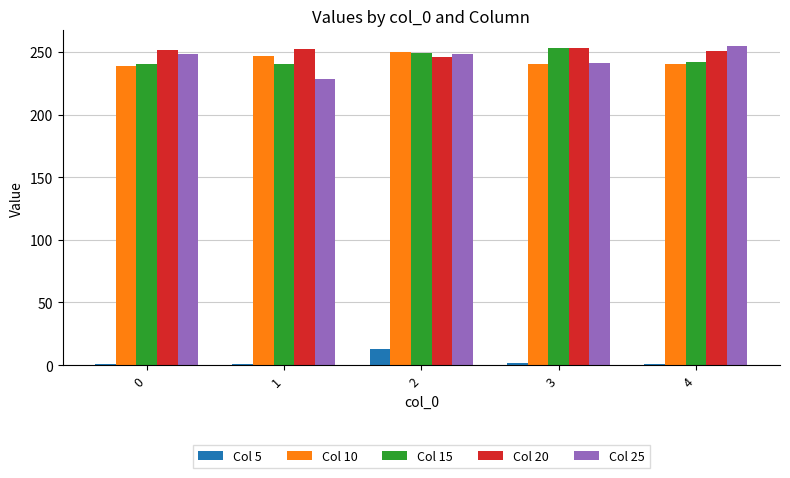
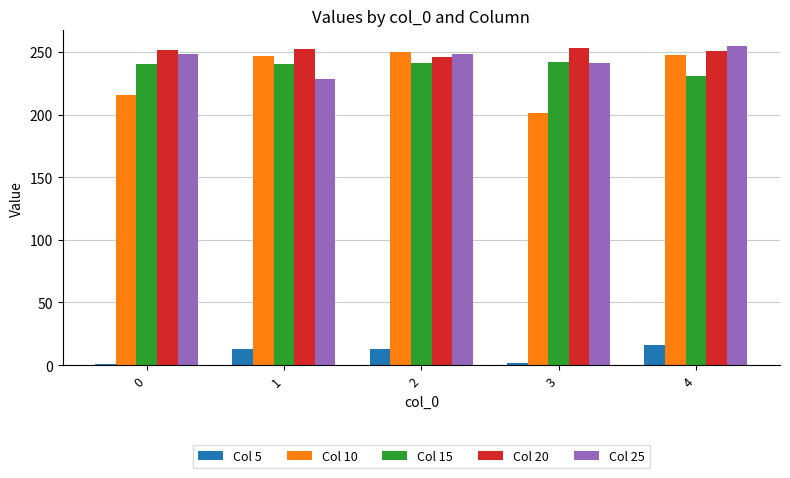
  {
    "Col 5": {
-     "1": 1,
+     "1": 13,
      "2": 13,
-     "4": 1
+     "4": 16
    },
    "Col 10": {
-     "0": 239,
+     "0": 216,
      "1": 247,
      "2": 250,
-     "3": 240,
-     "4": 240
+     "3": 201,
+     "4": 247
    },
    "Col 15": {
      "0": 240,
      "1": 241,
-     "2": 249,
-     "3": 253,
-     "4": 242
+     "2": 241,
+     "3": 242,
+     "4": 231
    },
    "Col 20": {
      "0": 251,
      "1": 252,
      "2": 246,
      "3": 253,
      "4": 251
    },
    "Col 25": {
      "0": 249,
      "1": 228,
      "2": 248,
      "3": 241,
      "4": 254
    }
  }
